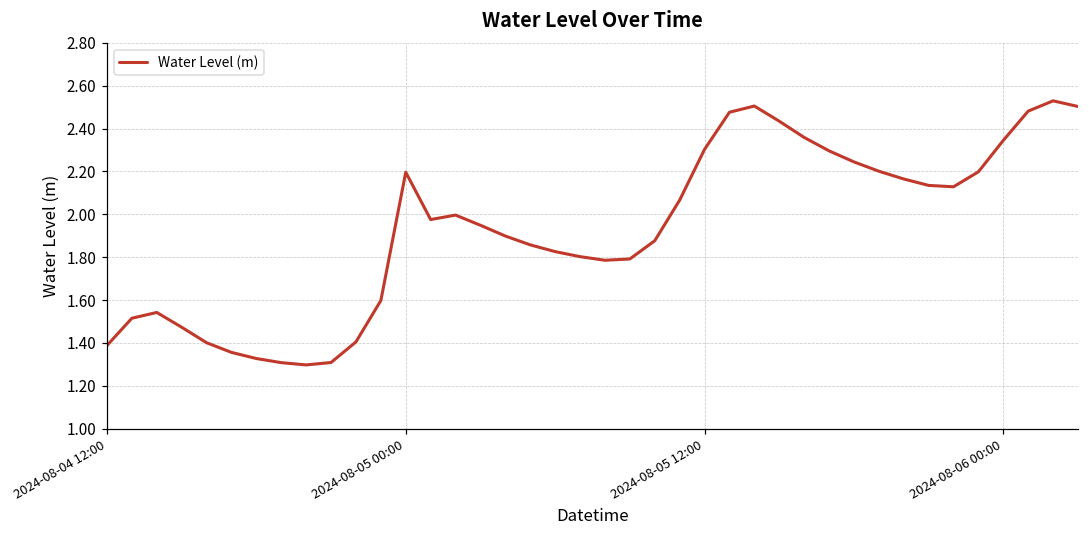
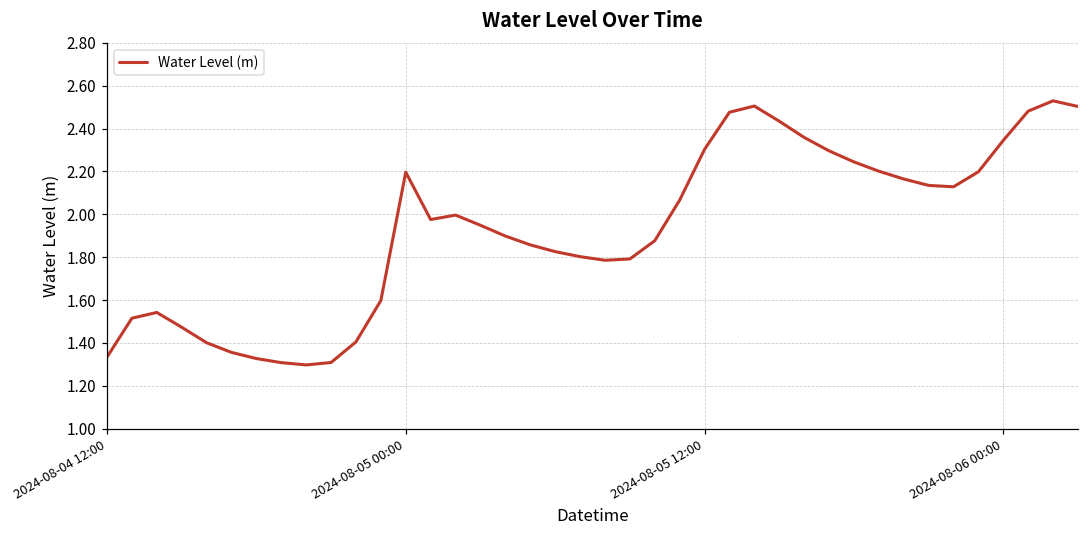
  {
-   "2024-08-04 12:00": 1.39,
+   "2024-08-04 12:00": 1.33,
    "2024-08-05 00:00": 2.20,
    "2024-08-05 12:00": 2.30,
    "2024-08-06 00:00": 2.34
  }
